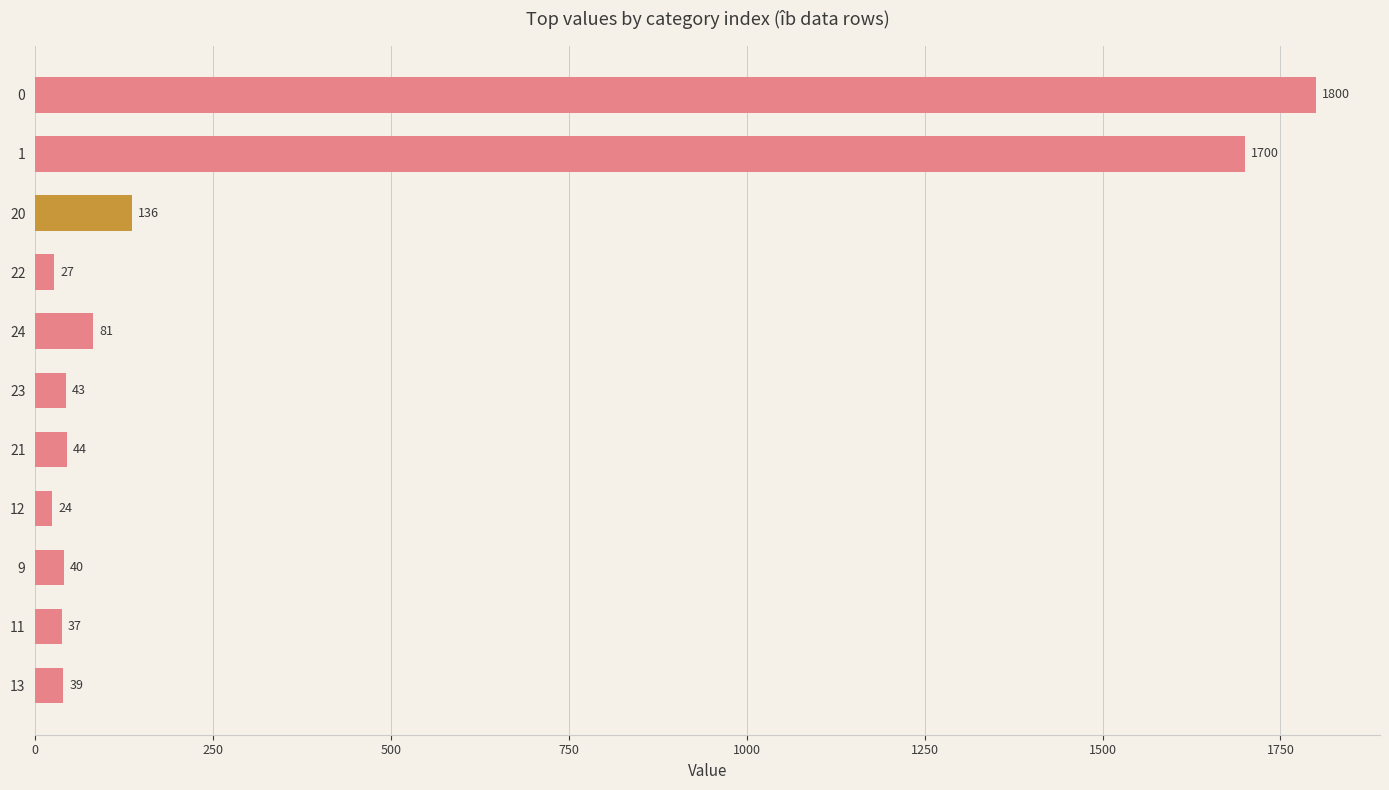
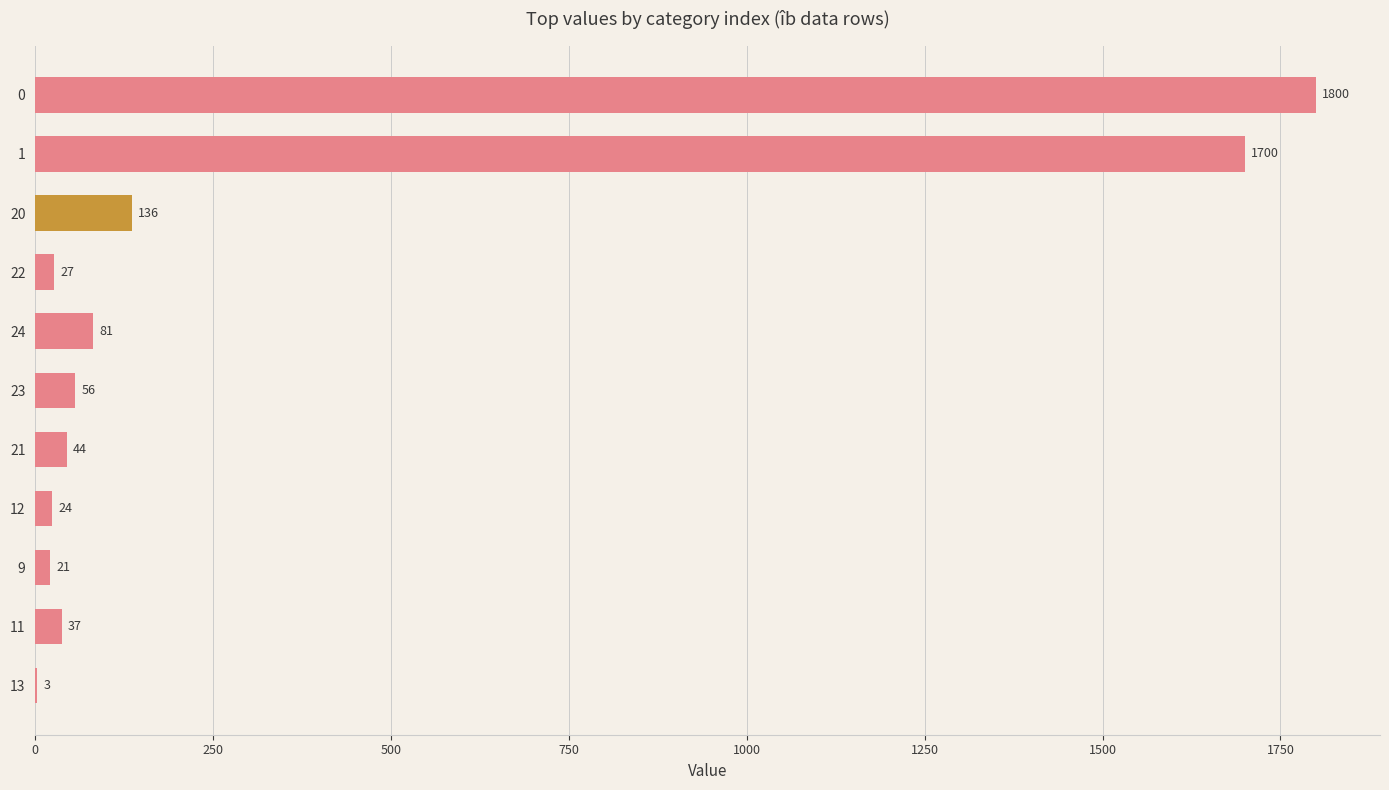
  {
    "0": 1800,
    "1": 1700,
    "20": 136,
    "22": 27,
    "24": 81,
-   "23": 43,
+   "23": 56,
    "21": 44,
    "12": 24,
-   "9": 40,
+   "9": 21,
    "11": 37,
-   "13": 39
+   "13": 3
  }
